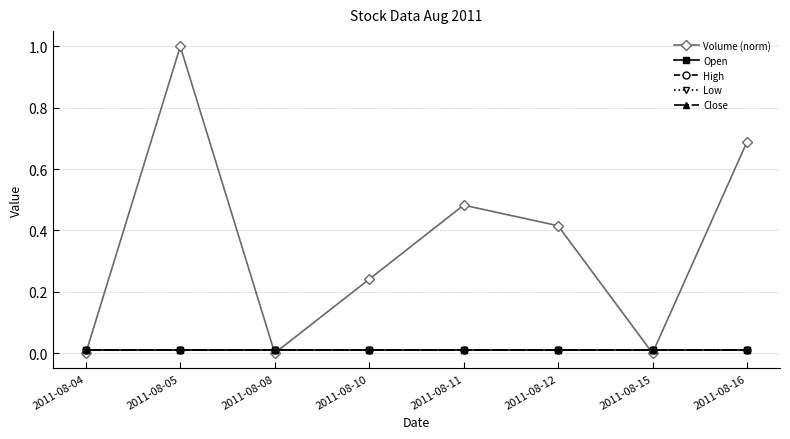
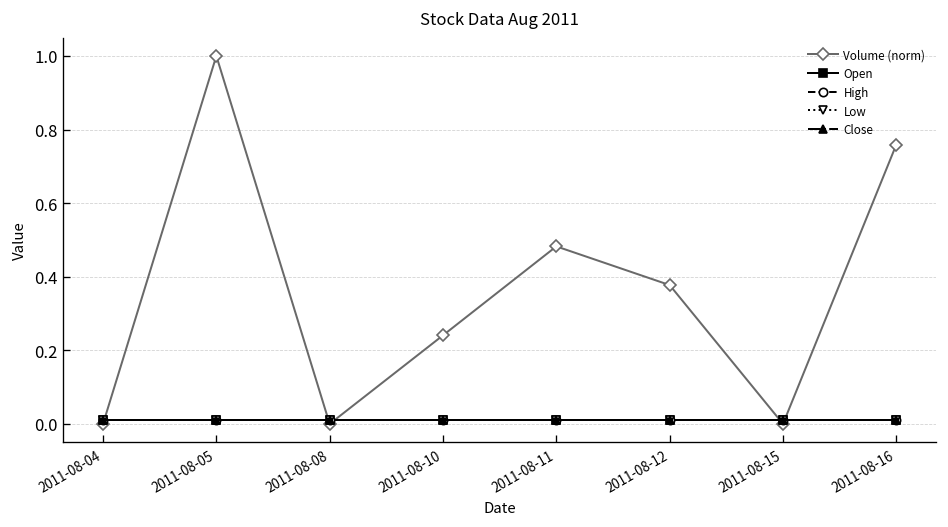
  {
    "Volume (norm)": {
      "2011-08-04": 0.00,
      "2011-08-05": 1.00,
      "2011-08-08": 0.00,
      "2011-08-10": 0.24,
      "2011-08-11": 0.48,
-     "2011-08-12": 0.42,
+     "2011-08-12": 0.38,
      "2011-08-15": 0.00,
-     "2011-08-16": 0.69
+     "2011-08-16": 0.76
    },
    "Close": {
      "2011-08-04": 0.01,
      "2011-08-05": 0.01,
      "2011-08-08": 0.01,
      "2011-08-10": 0.01,
      "2011-08-11": 0.01,
      "2011-08-12": 0.01,
      "2011-08-15": 0.01,
      "2011-08-16": 0.01
    }
  }
